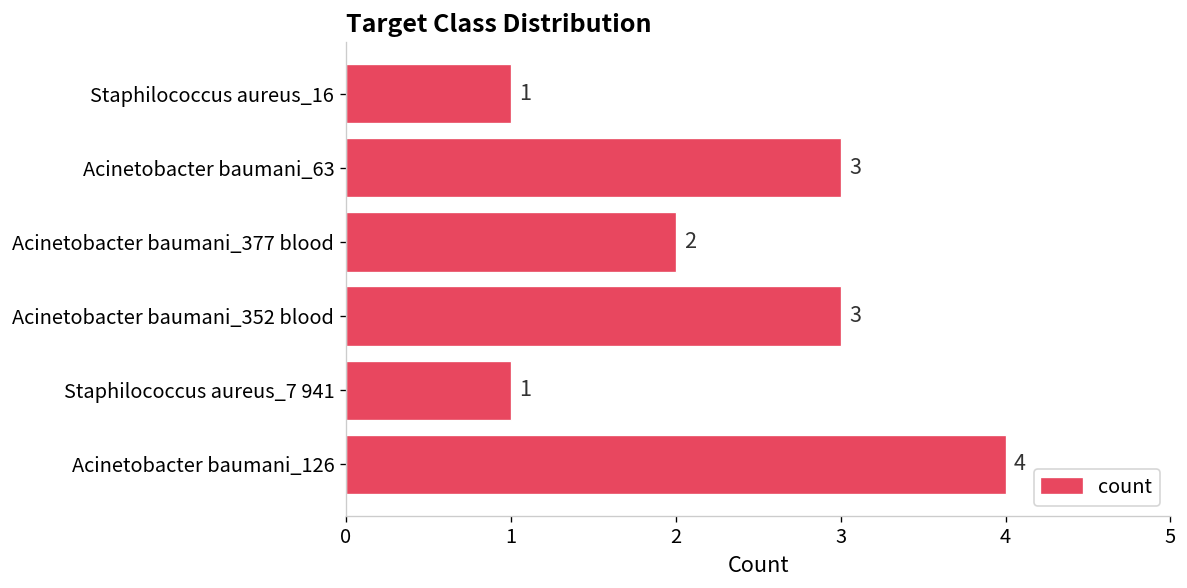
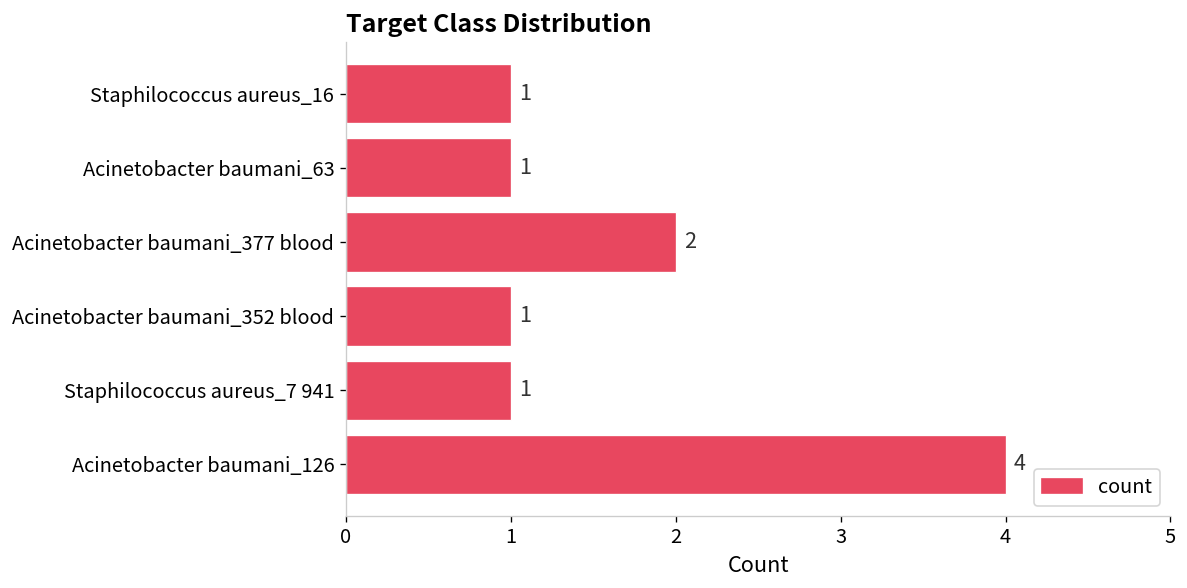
  {
    "Staphilococcus aureus_16": 1,
-   "Acinetobacter baumani_63": 3,
+   "Acinetobacter baumani_63": 1,
    "Acinetobacter baumani_377 blood": 2,
-   "Acinetobacter baumani_352 blood": 3,
+   "Acinetobacter baumani_352 blood": 1,
    "Staphilococcus aureus_7 941": 1,
    "Acinetobacter baumani_126": 4
  }
